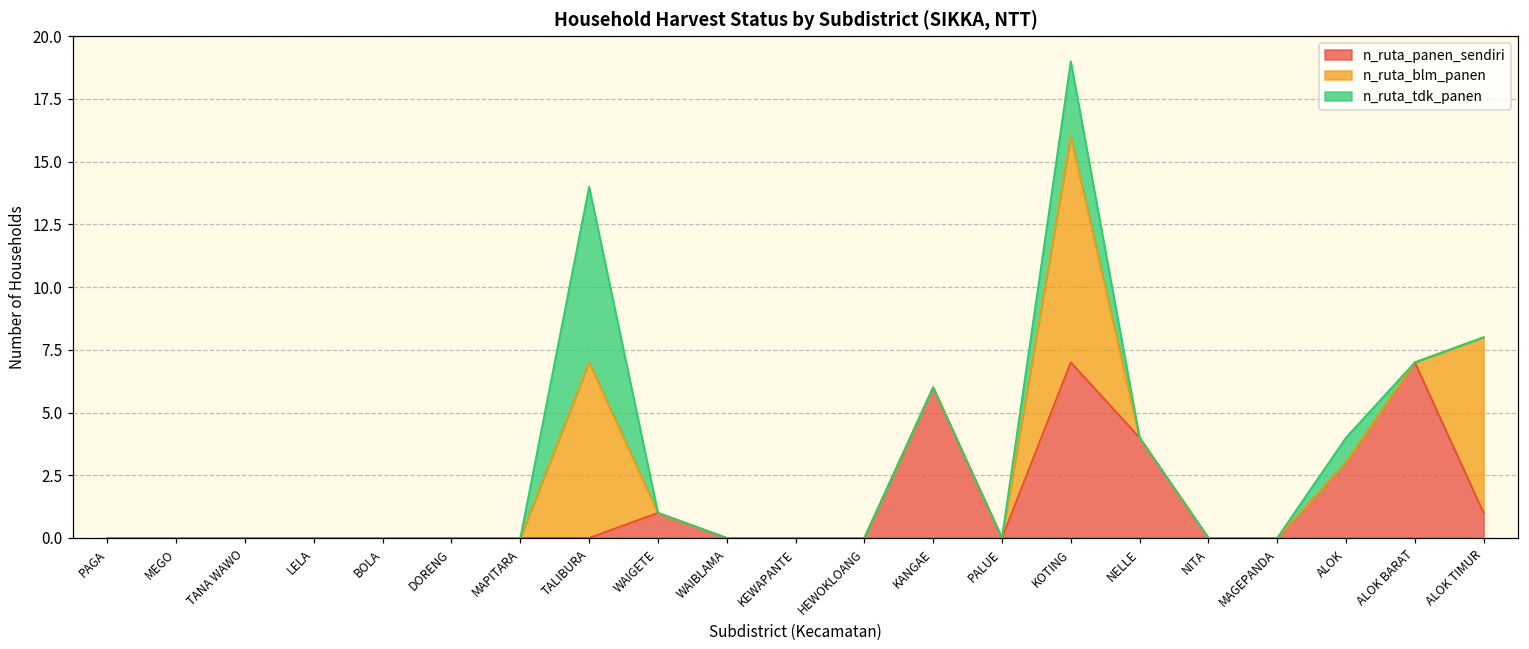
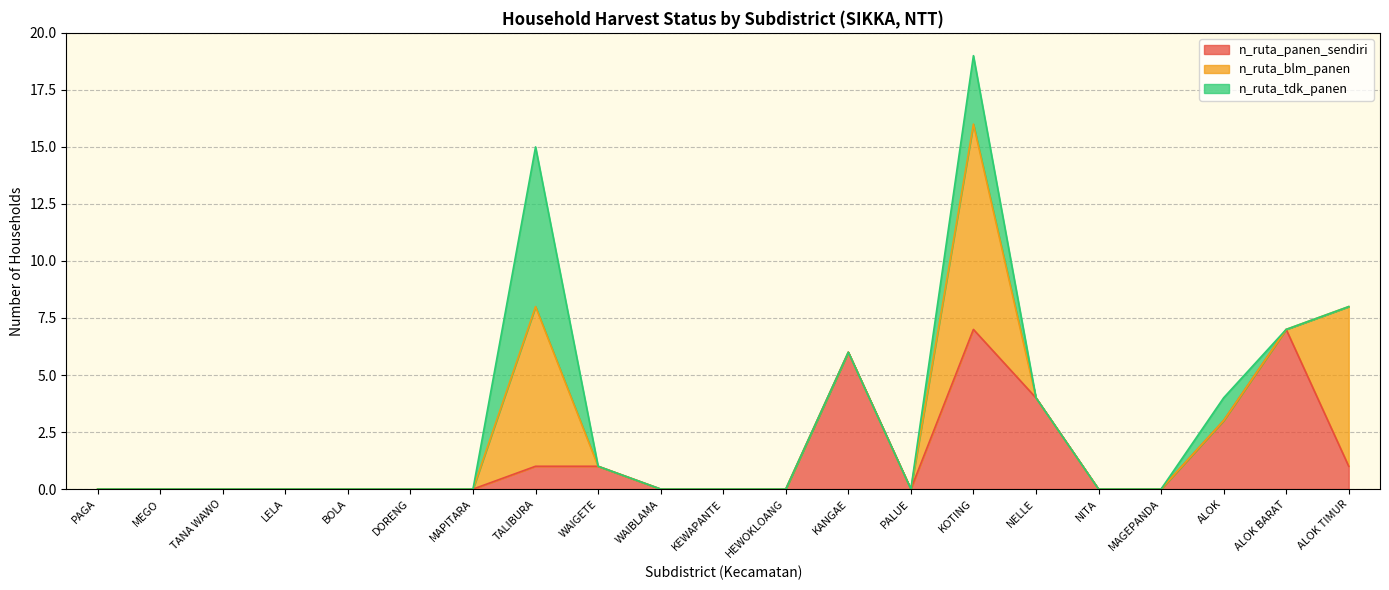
  {
    "n_ruta_panen_sendiri": {
-     "TALIBURA": 0,
+     "TALIBURA": 1,
      "KOTING": 7,
      "ALOK TIMUR": 1
    },
    "n_ruta_blm_panen": {
      "TALIBURA": 7,
      "KOTING": 9
    },
    "n_ruta_tdk_panen": {
      "TALIBURA": 7,
      "KOTING": 3,
      "ALOK": 1
    }
  }
